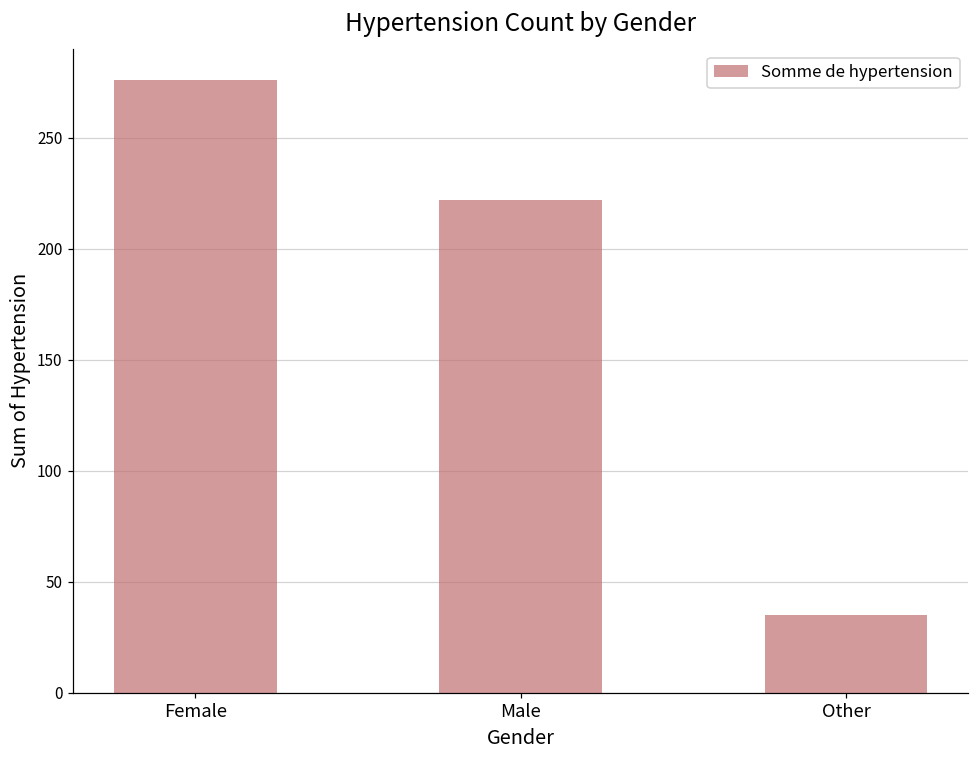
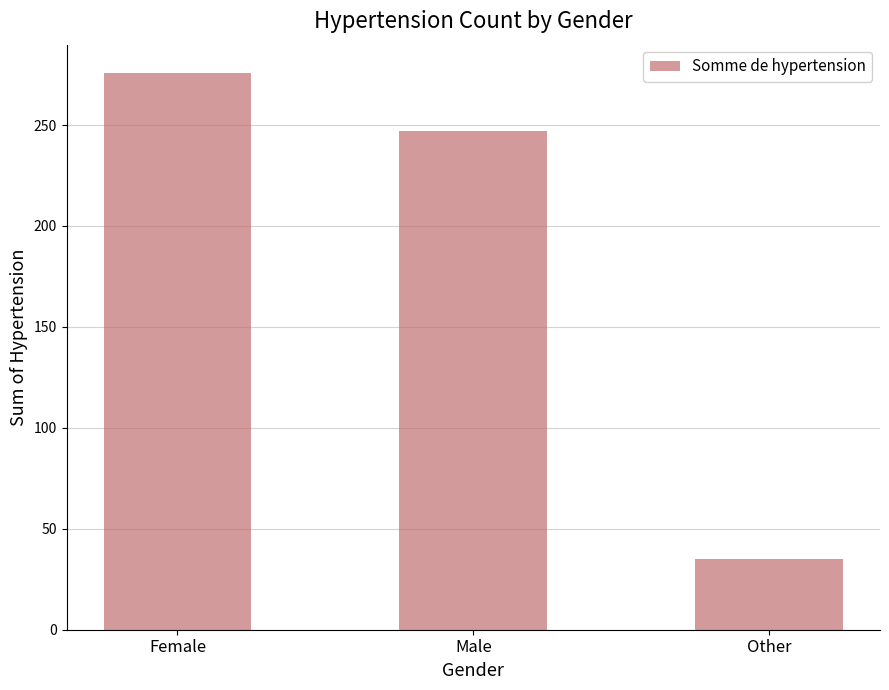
  {
    "Female": 276,
-   "Male": 222,
+   "Male": 247,
    "Other": 35
  }
